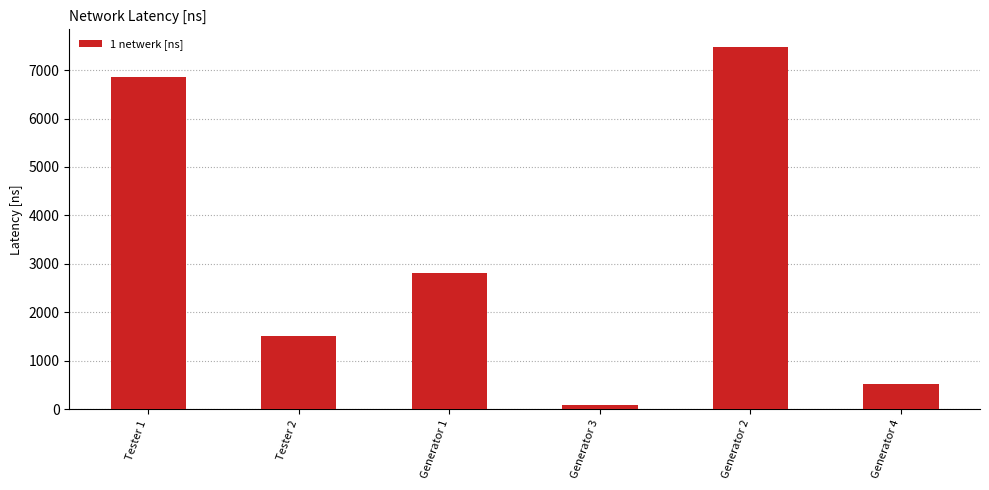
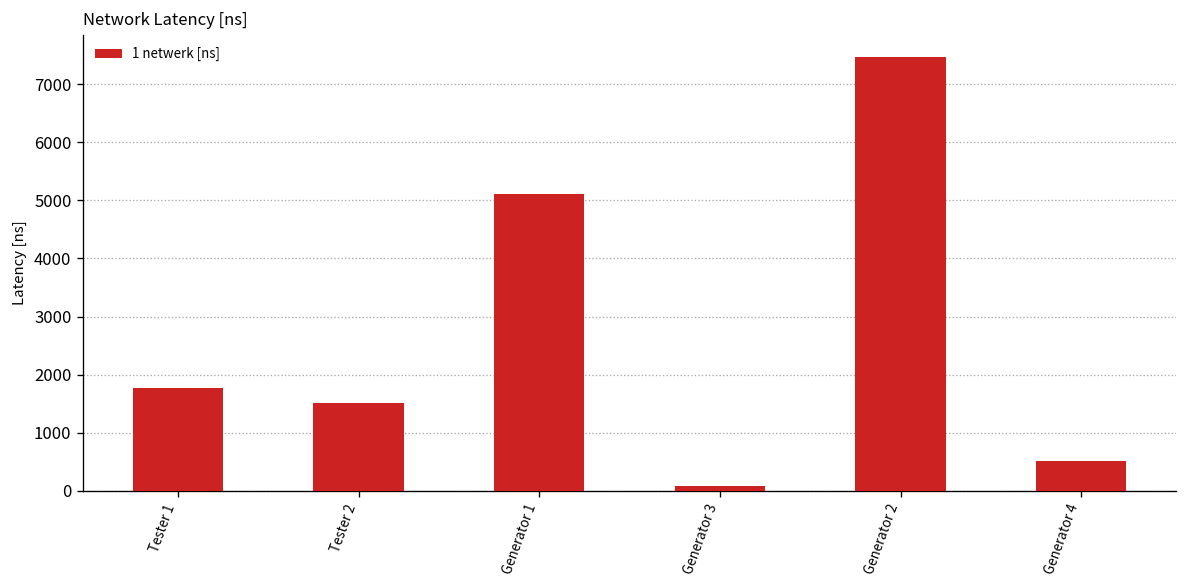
  {
-   "Tester 1": 6800,
+   "Tester 1": 1800,
    "Tester 2": 1500,
-   "Generator 1": 2800,
+   "Generator 1": 5100,
    "Generator 3": 100,
    "Generator 2": 7500,
    "Generator 4": 500
  }
